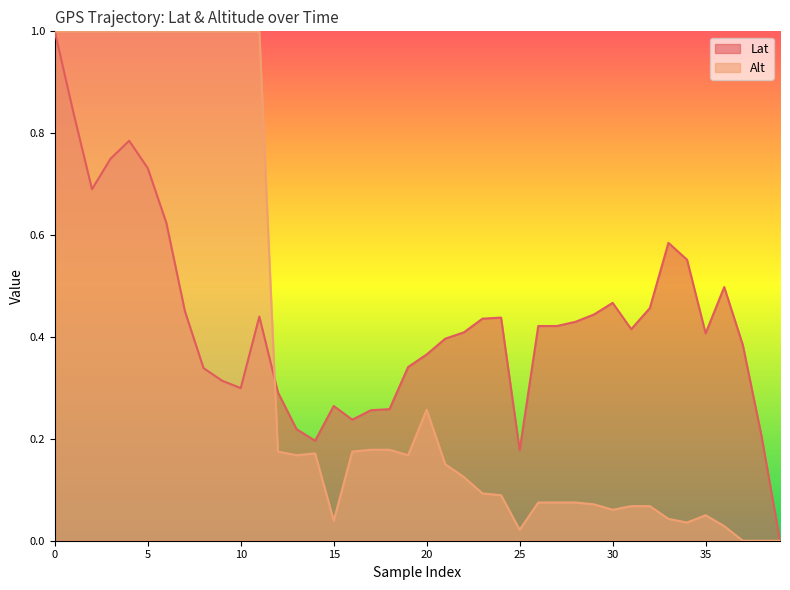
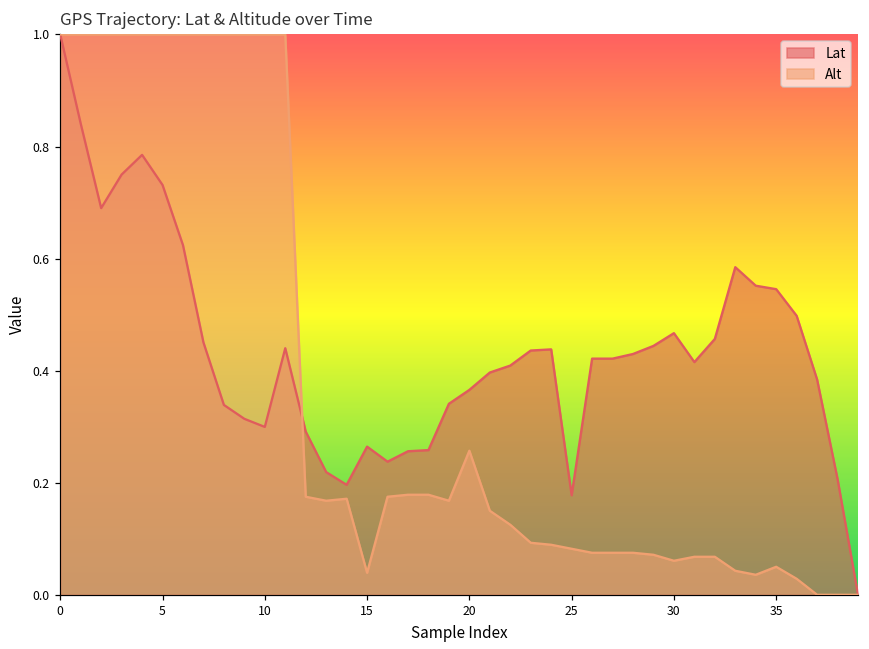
  {
    "Lat": {
      "5": 0.73,
      "10": 0.30,
      "15": 0.26,
      "20": 0.37,
      "25": 0.18,
      "30": 0.47,
-     "35": 0.41
+     "35": 0.55
    },
    "Alt": {
      "5": 1.00,
      "10": 1.00,
      "15": 0.04,
      "20": 0.26,
-     "25": 0.02,
+     "25": 0.08,
      "30": 0.06,
      "35": 0.05
    }
  }
